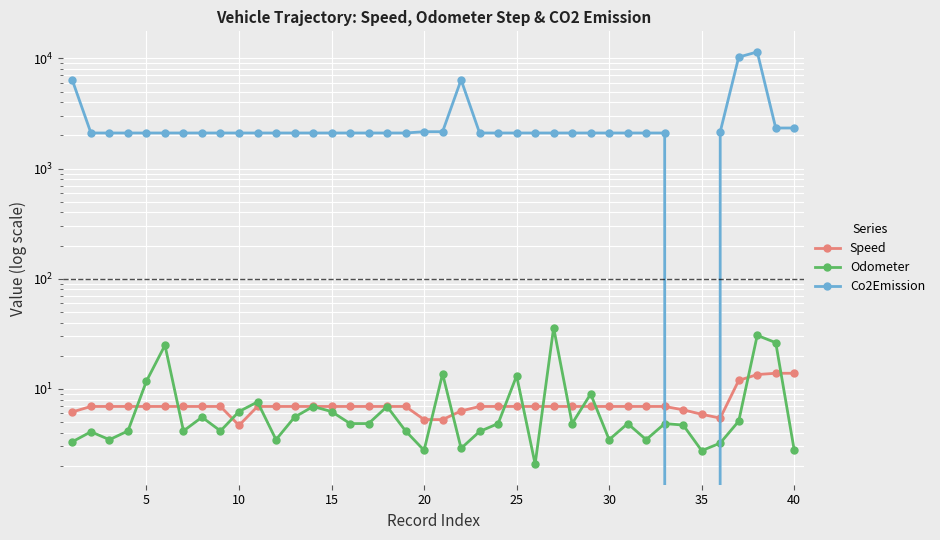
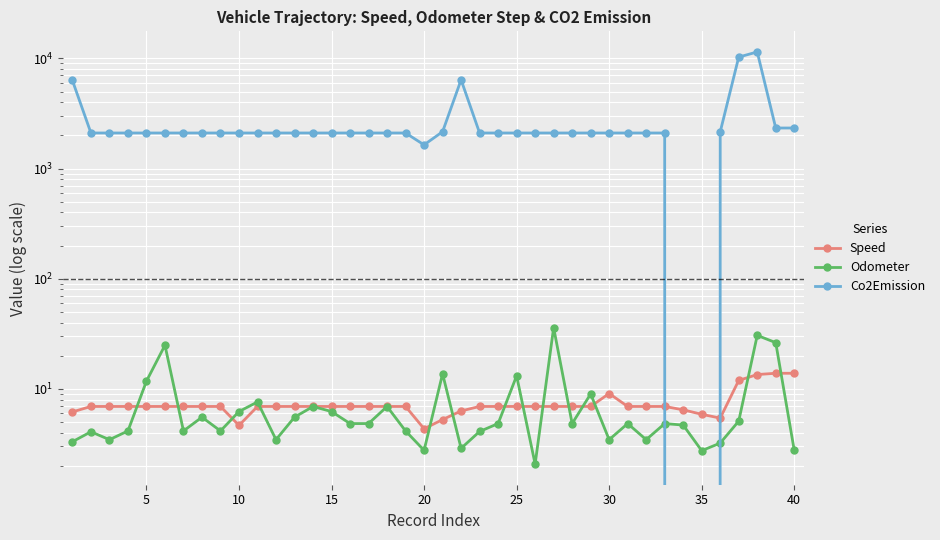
  {
    "Speed": {
      "5": 7,
      "10": 4.7,
      "15": 7,
-     "20": 5,
+     "20": 4.3,
      "25": 7,
-     "30": 7,
+     "30": 9,
      "35": 6,
      "40": 14
    },
    "Odometer": {
      "5": 12,
      "10": 6,
      "15": 6,
      "20": 2.8,
      "25": 13,
      "30": 3.5,
      "35": 2.7,
      "40": 2.8
    },
    "Co2Emission": {
      "5": 2100,
      "10": 2100,
      "15": 2100,
-     "20": 2200,
+     "20": 1600,
      "25": 2100,
      "30": 2100,
      "40": 2300
    }
  }
